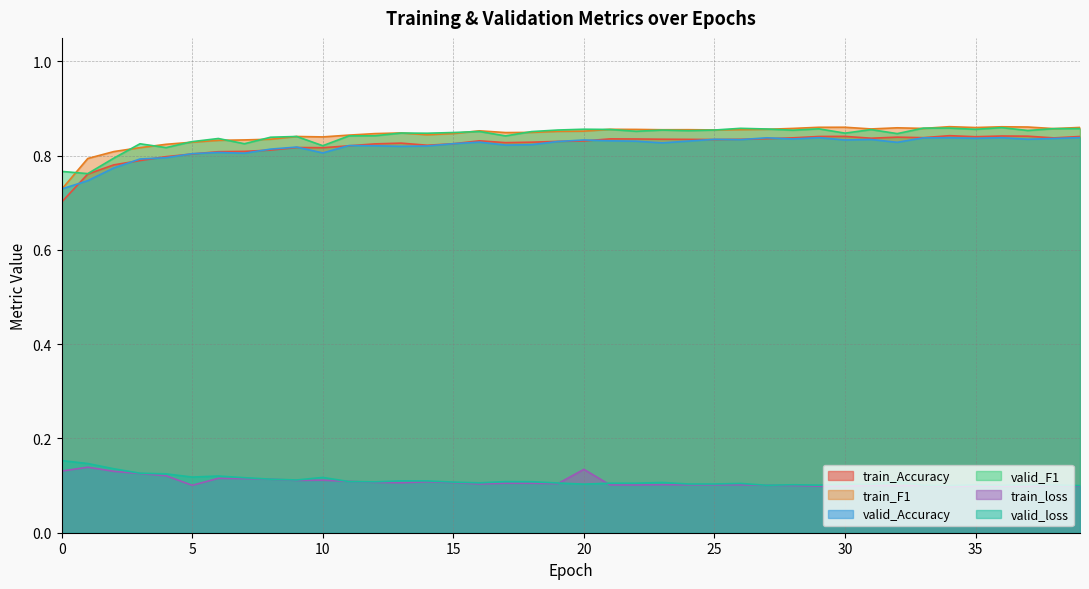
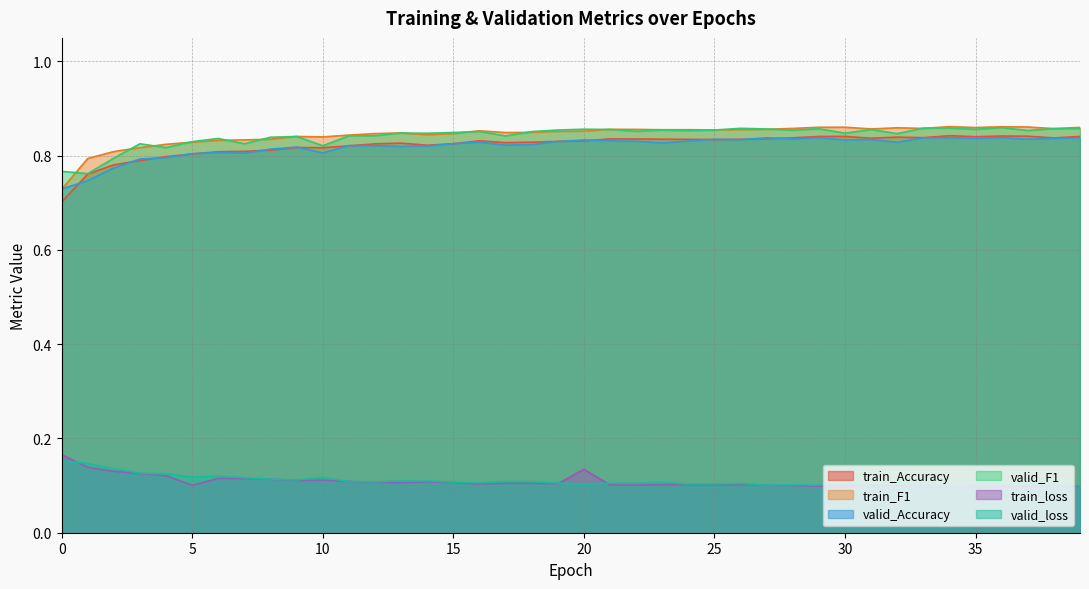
  {
    "train_loss": {
-     "0": 0.13,
+     "0": 0.17,
      "5": 0.10,
      "10": 0.11,
      "20": 0.13
    }
  }
